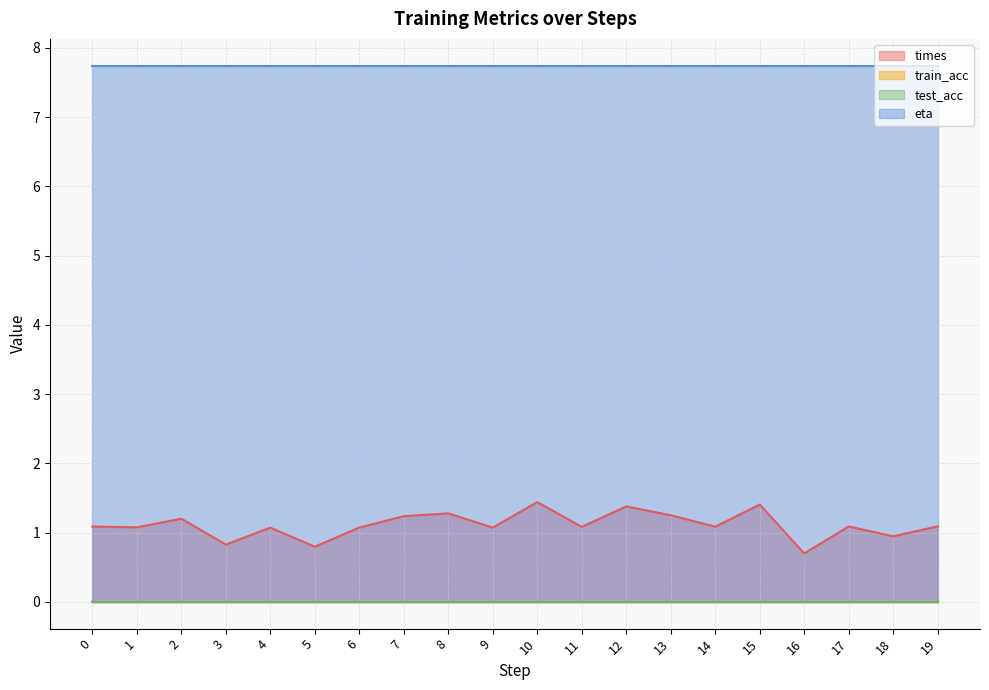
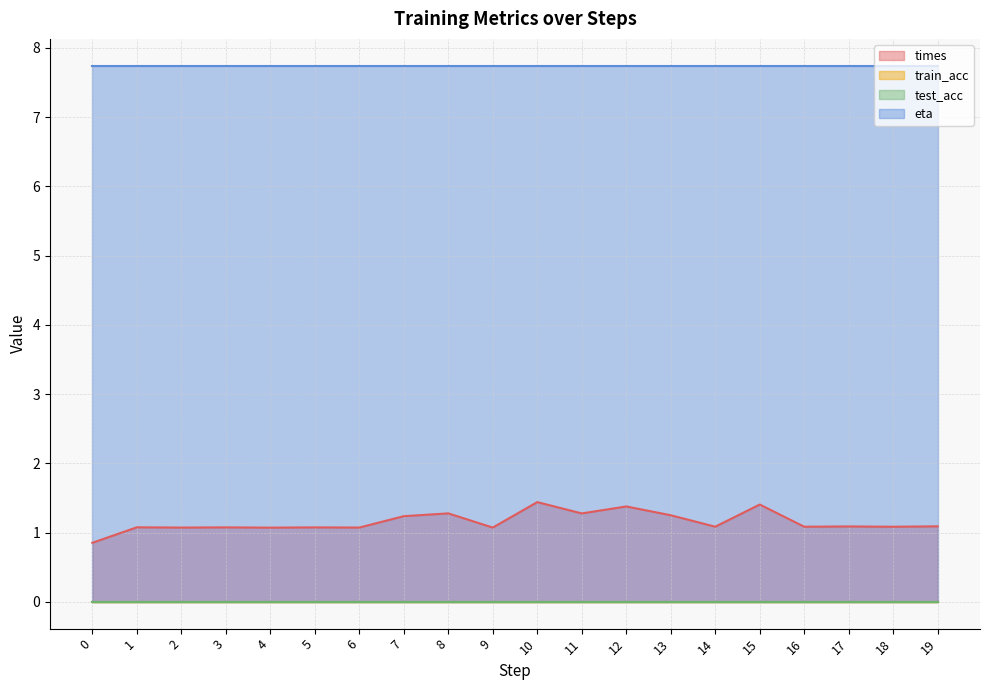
  {
    "times": {
-     "0": 1.1,
+     "0": 0.9,
      "1": 1.1,
-     "2": 1.2,
-     "3": 0.8,
+     "2": 1.1,
+     "3": 1.1,
      "4": 1.1,
-     "5": 0.8,
+     "5": 1.1,
      "6": 1.1,
      "7": 1.2,
      "8": 1.3,
      "9": 1.1,
      "10": 1.4,
-     "11": 1.1,
+     "11": 1.3,
      "12": 1.4,
      "13": 1.3,
      "14": 1.1,
      "15": 1.4,
-     "16": 0.7,
+     "16": 1.1,
      "17": 1.1,
-     "18": 0.9,
+     "18": 1.1,
      "19": 1.1
    },
    "test_acc": {
      "0": 0.0,
      "1": 0.0,
      "2": 0.0,
      "3": 0.0,
      "4": 0.0,
      "5": 0.0,
      "6": 0.0,
      "7": 0.0,
      "8": 0.0,
      "9": 0.0,
      "10": 0.0,
      "11": 0.0,
      "12": 0.0,
      "13": 0.0,
      "14": 0.0,
      "15": 0.0,
      "16": 0.0,
      "17": 0.0,
      "18": 0.0,
      "19": 0.0
    },
    "eta": {
      "0": 7.7,
      "1": 7.7,
      "2": 7.7,
      "3": 7.7,
      "4": 7.7,
      "5": 7.7,
      "6": 7.7,
      "7": 7.7,
      "8": 7.7,
      "9": 7.7,
      "10": 7.7,
      "11": 7.7,
      "12": 7.7,
      "13": 7.7,
      "14": 7.7,
      "15": 7.7,
      "16": 7.7,
      "17": 7.7
    }
  }
